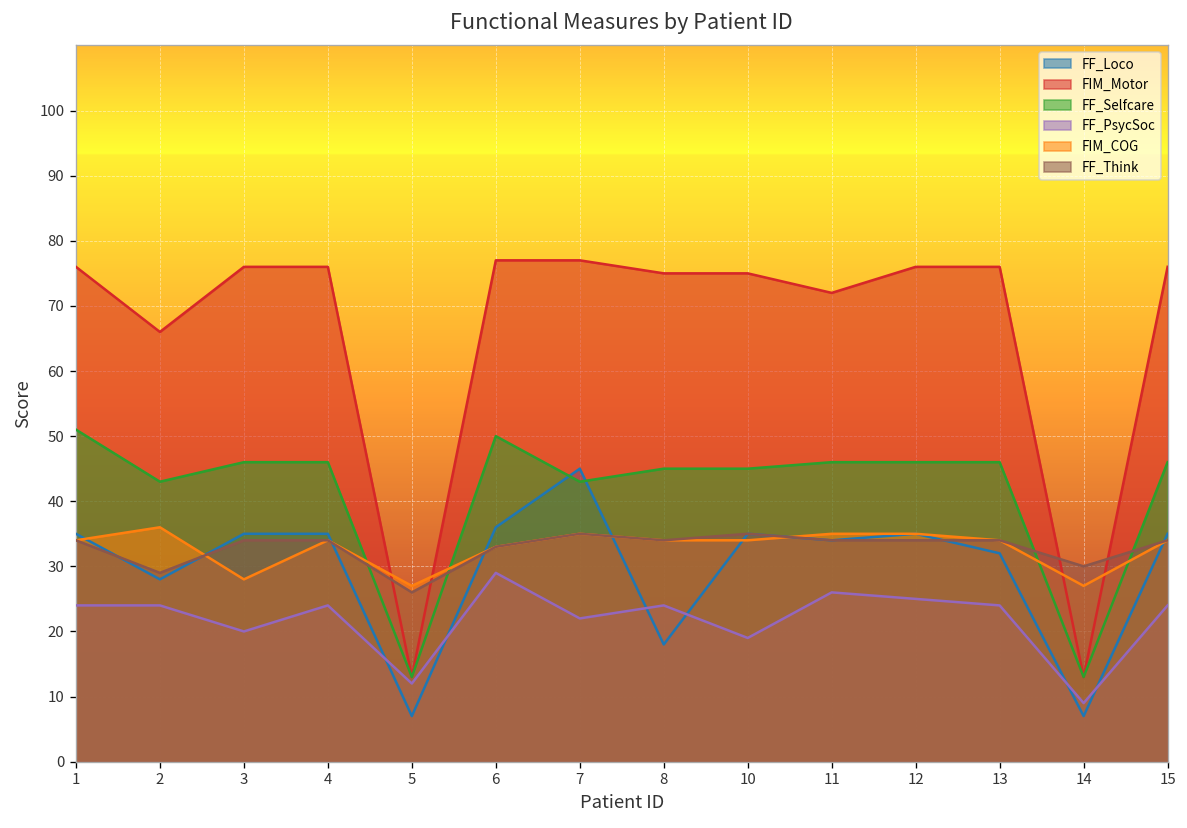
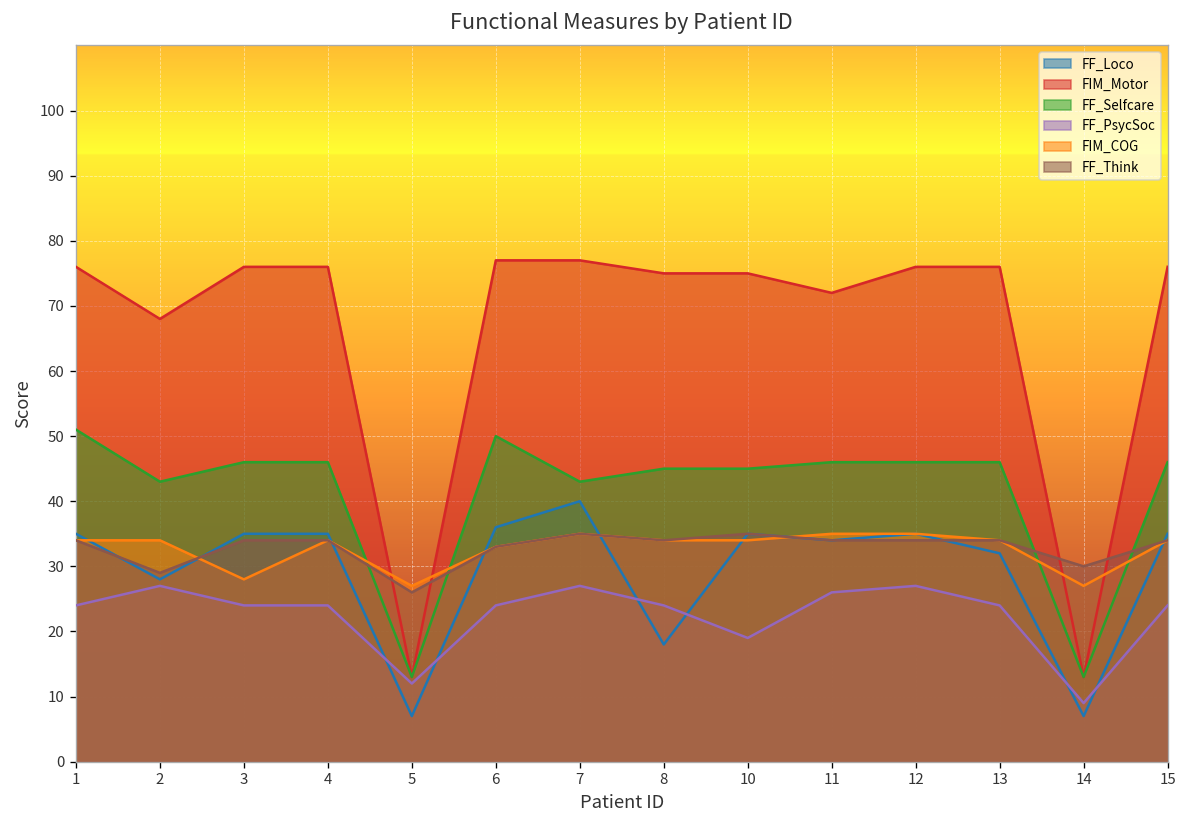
  {
    "FF_Loco": {
      "1": 35,
      "2": 28,
      "3": 35,
      "4": 35,
      "5": 7,
      "6": 36,
-     "7": 45,
+     "7": 40,
      "8": 18,
      "13": 32,
      "14": 7,
      "15": 35
    },
    "FIM_Motor": {
      "1": 76,
-     "2": 66,
+     "2": 68,
      "3": 76,
      "4": 76,
      "6": 77,
      "7": 77,
      "8": 75,
      "10": 75,
      "11": 72,
      "12": 76,
      "13": 76,
      "15": 76
    },
    "FF_Selfcare": {
      "1": 51,
      "2": 43,
      "3": 46,
      "4": 46,
      "6": 50,
      "7": 43,
      "8": 45,
      "10": 45,
      "11": 46,
      "12": 46,
      "13": 46,
      "15": 46
    },
    "FF_PsycSoc": {
      "1": 24,
-     "2": 24,
-     "3": 20,
+     "2": 27,
+     "3": 24,
      "4": 24,
      "5": 12,
-     "6": 29,
-     "7": 22,
+     "6": 24,
+     "7": 27,
      "8": 24,
      "10": 19,
      "11": 26,
-     "12": 25,
+     "12": 27,
      "13": 24,
      "14": 9,
      "15": 24
    },
    "FIM_COG": {
-     "2": 36,
+     "2": 34,
      "3": 28,
      "5": 27,
      "10": 34,
      "11": 35,
      "14": 27
    },
    "FF_Think": {
      "2": 29,
      "3": 34,
      "5": 26,
      "12": 34,
      "14": 30
    }
  }
